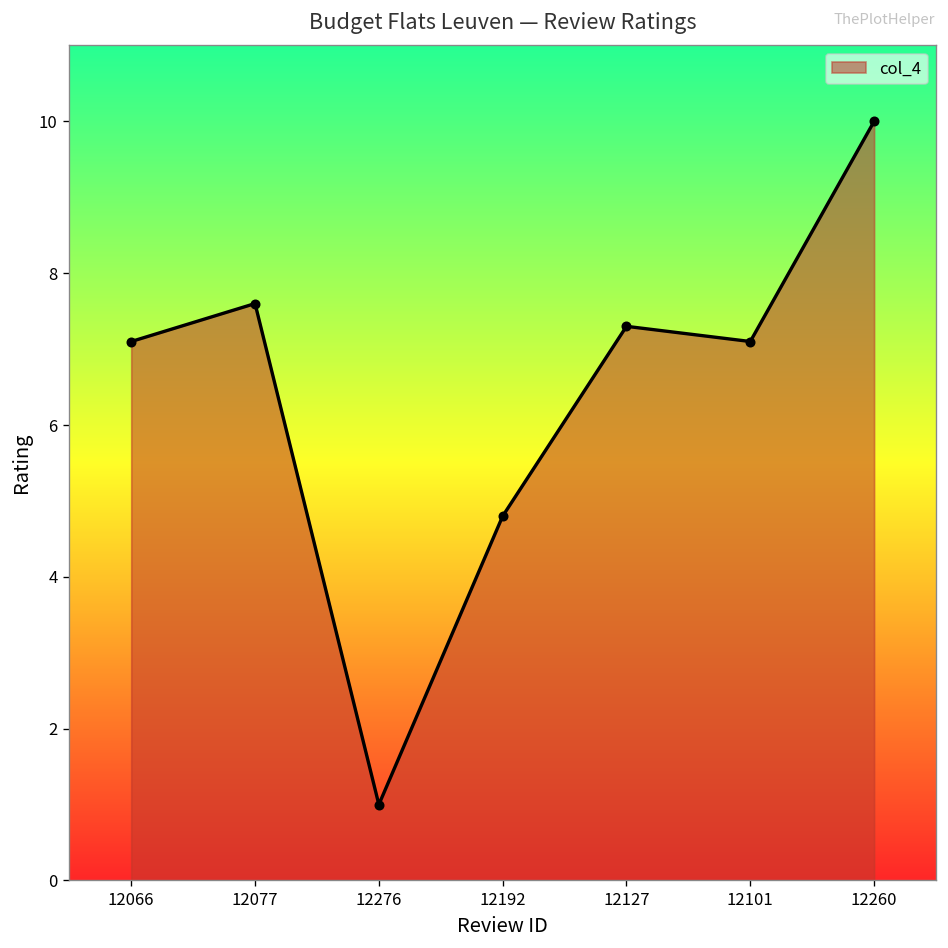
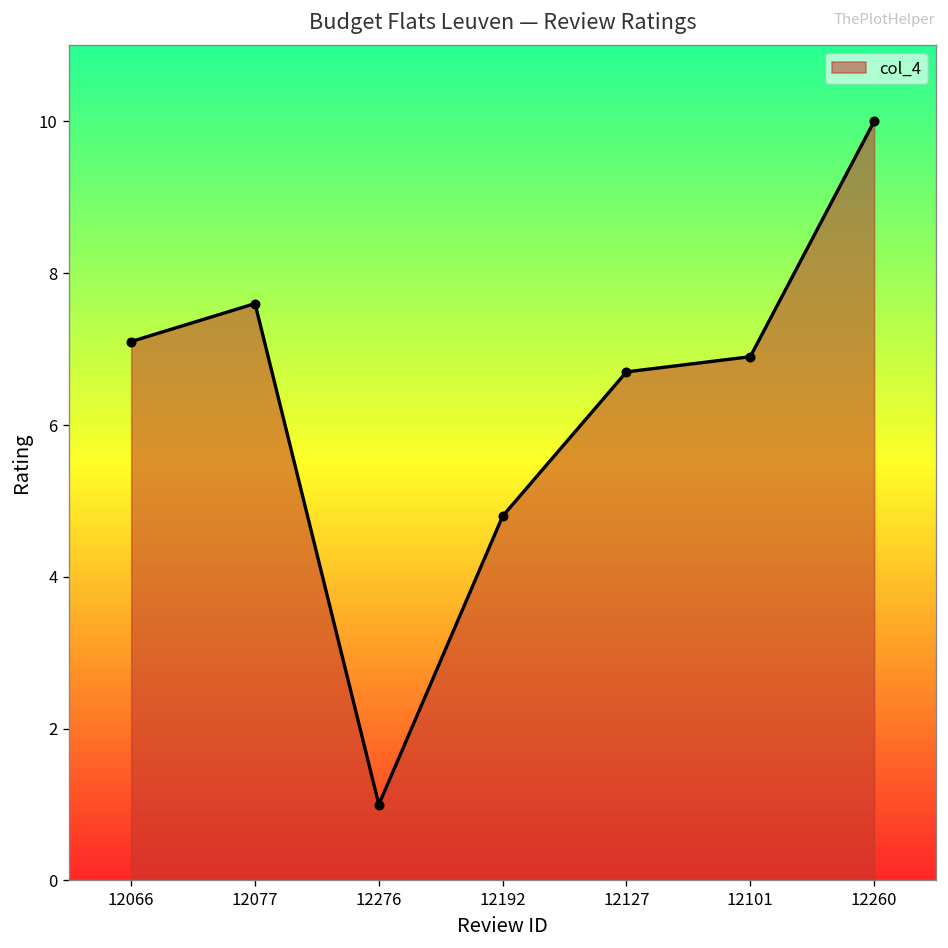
  {
    "12066": 7.1,
    "12077": 7.6,
    "12276": 1.0,
    "12192": 4.8,
-   "12127": 7.3,
-   "12101": 7.1,
+   "12127": 6.7,
+   "12101": 6.9,
    "12260": 10.0
  }
